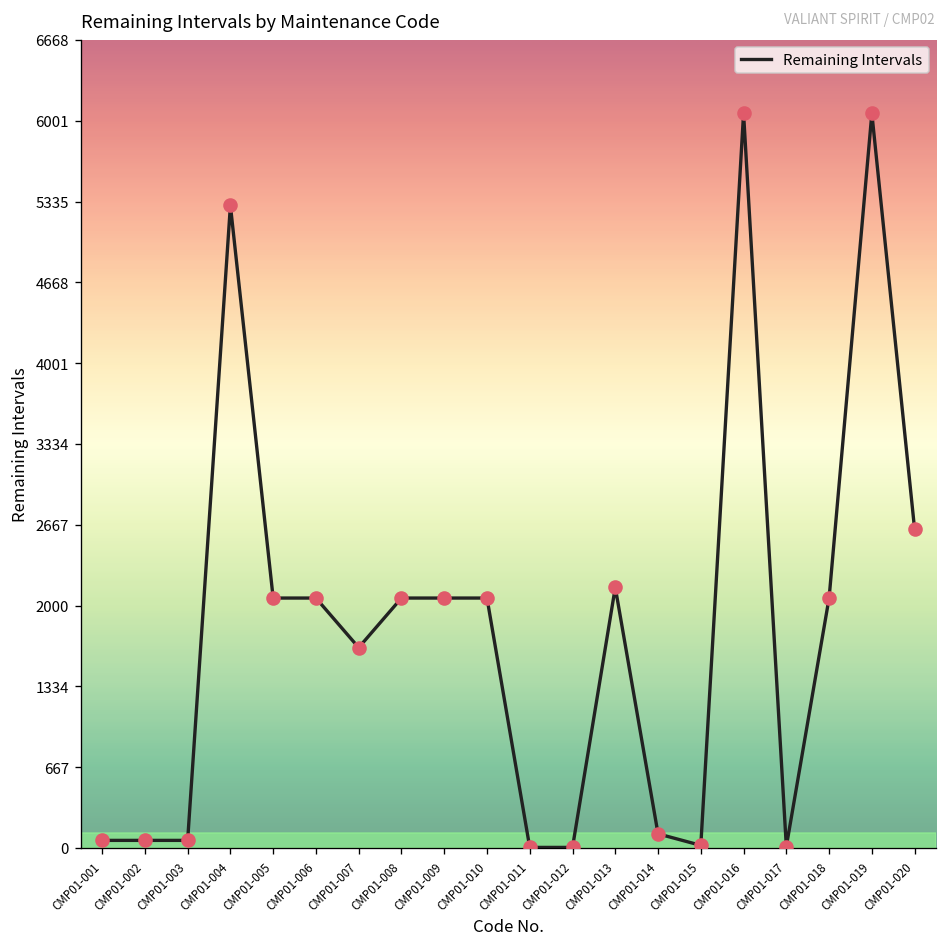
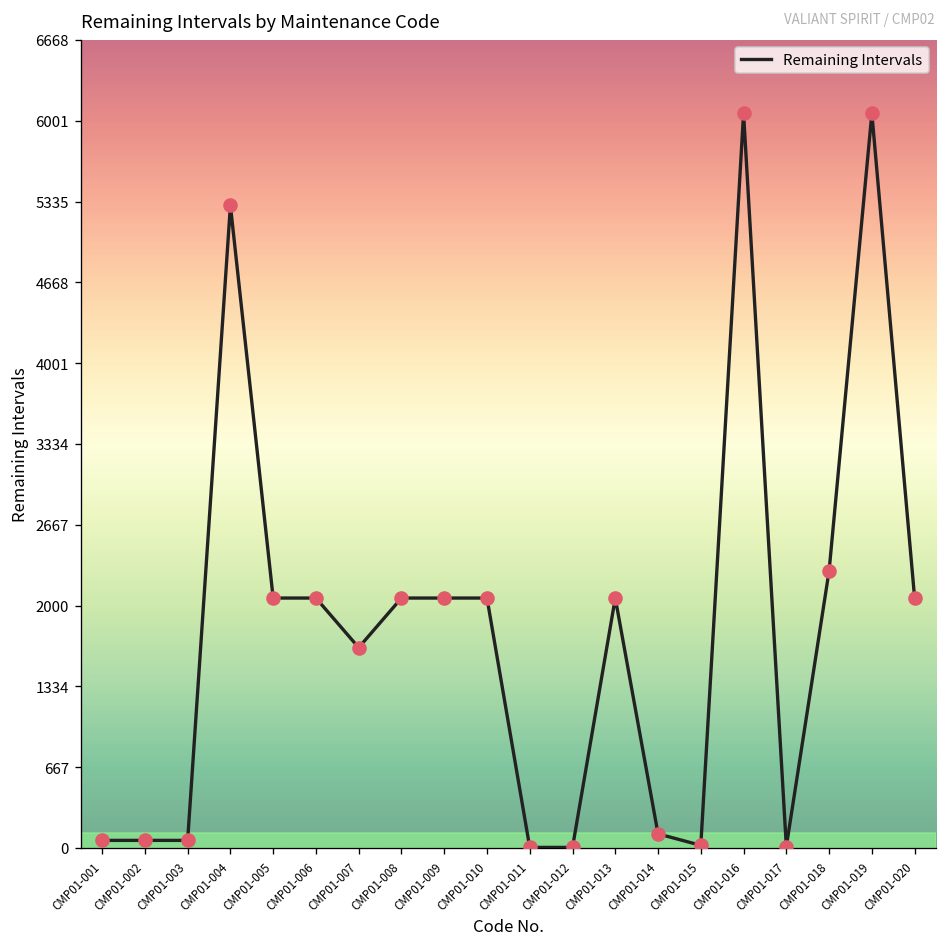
  {
    "CMP01-004": 5300,
    "CMP01-005": 2060,
    "CMP01-006": 2060,
    "CMP01-007": 1650,
    "CMP01-008": 2060,
    "CMP01-009": 2060,
    "CMP01-010": 2060,
-   "CMP01-013": 2150,
+   "CMP01-013": 2060,
    "CMP01-016": 6060,
-   "CMP01-018": 2060,
+   "CMP01-018": 2290,
    "CMP01-019": 6060,
-   "CMP01-020": 2630
+   "CMP01-020": 2060
  }
